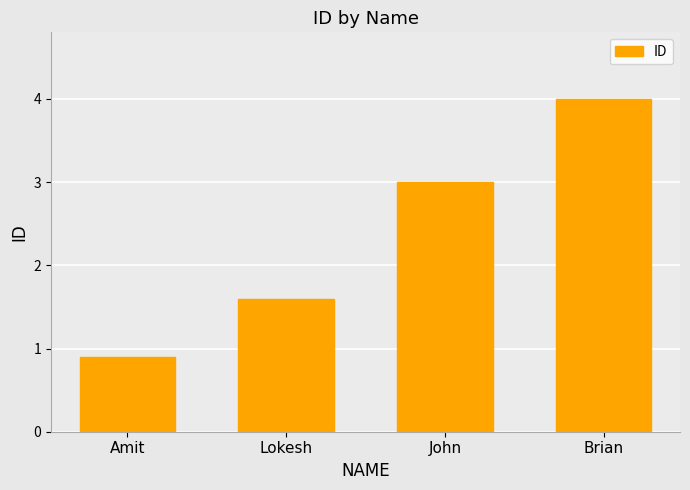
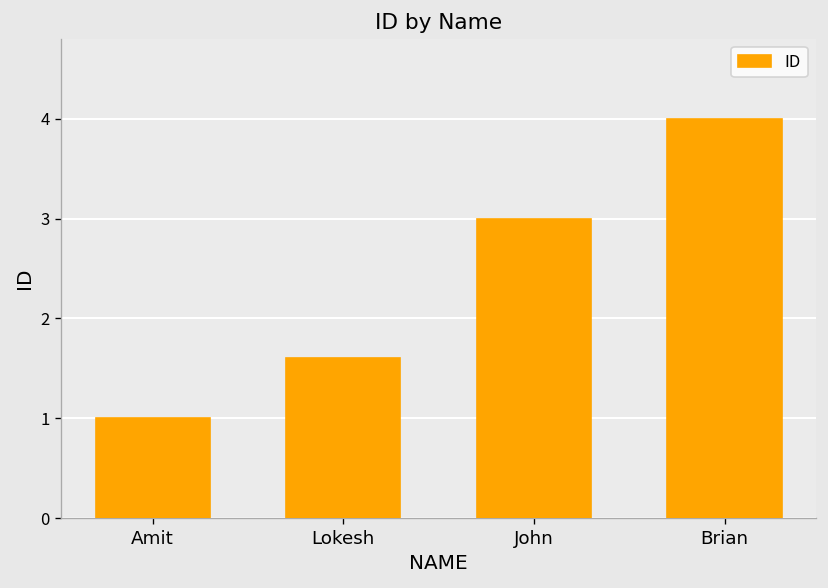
  {
-   "Amit": 0.9,
+   "Amit": 1.0,
    "Lokesh": 1.6,
    "John": 3.0,
    "Brian": 4.0
  }
